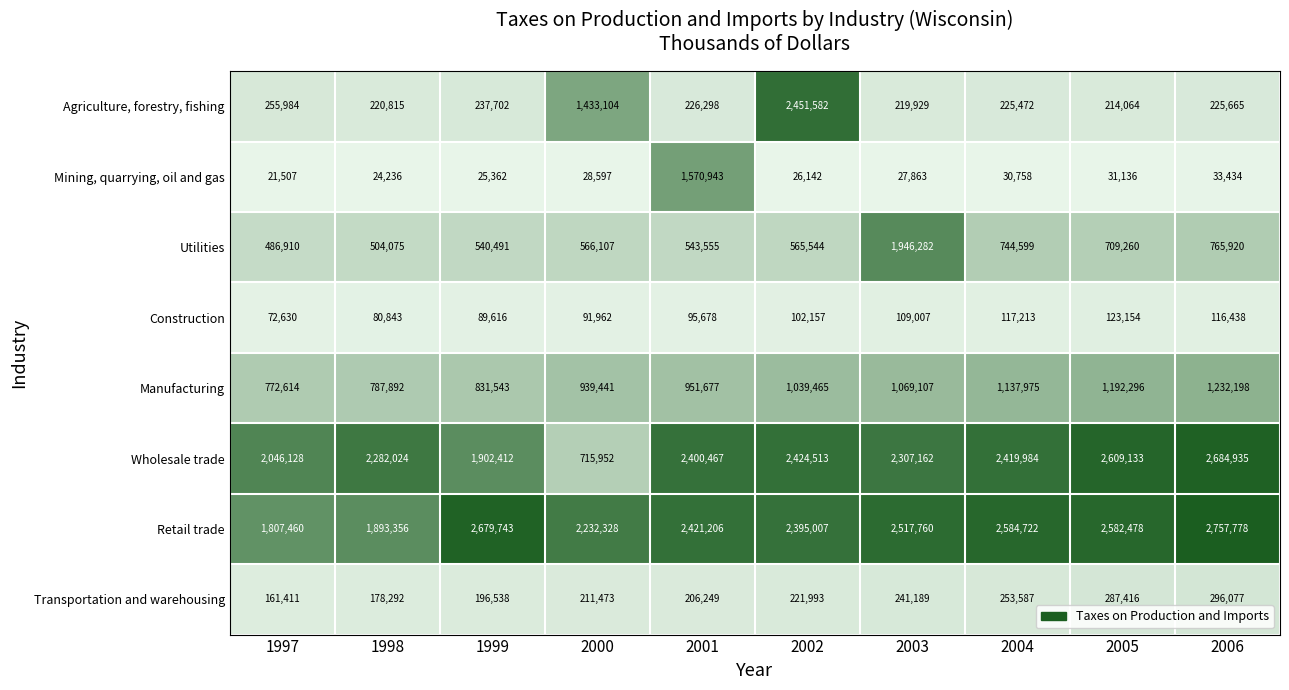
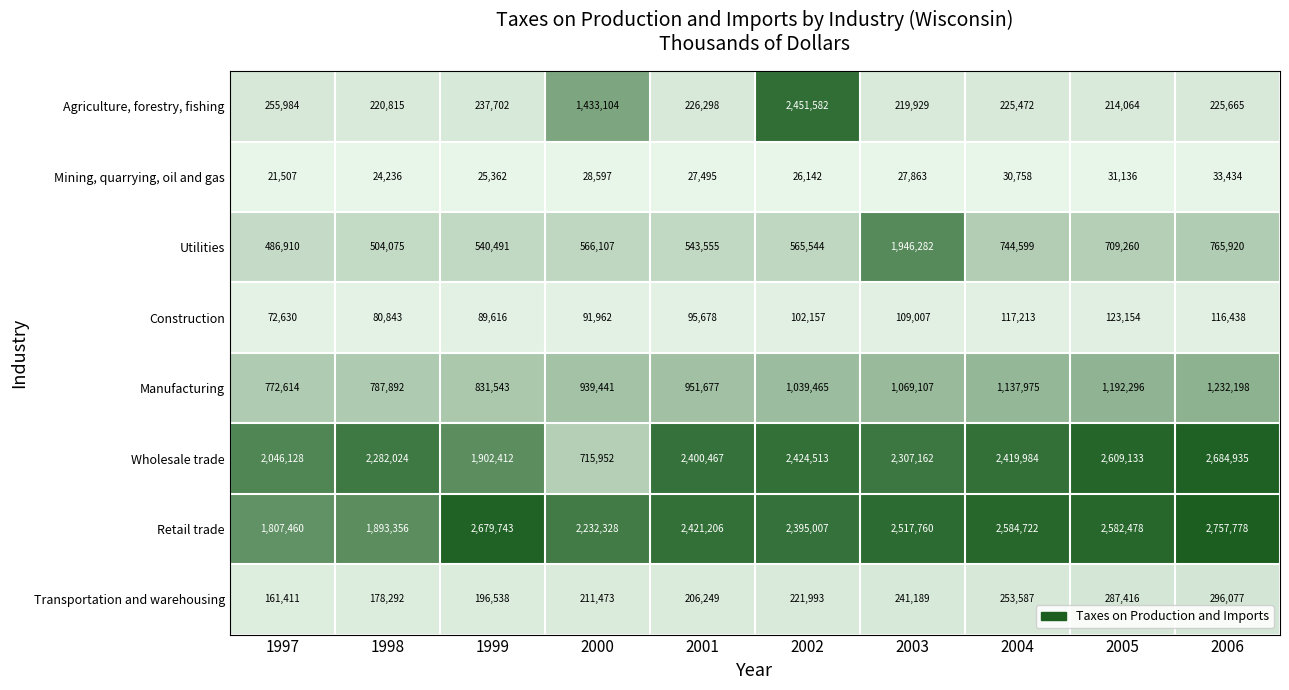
  {
    "Agriculture, forestry, fishing": {
      "1997": "255,984",
      "1998": "220,815",
      "1999": "237,702",
      "2000": "1,433,104",
      "2001": "226,298",
      "2002": "2,451,582",
      "2003": "219,929",
      "2004": "225,472",
      "2005": "214,064",
      "2006": "225,665"
    },
    "Mining, quarrying, oil and gas": {
      "1997": "21,507",
      "1998": "24,236",
      "1999": "25,362",
      "2000": "28,597",
-     "2001": "1,570,943",
+     "2001": "27,495",
      "2002": "26,142",
      "2003": "27,863",
      "2004": "30,758",
      "2005": "31,136",
      "2006": "33,434"
    },
    "Utilities": {
      "1997": "486,910",
      "1998": "504,075",
      "1999": "540,491",
      "2000": "566,107",
      "2001": "543,555",
      "2002": "565,544",
      "2003": "1,946,282",
      "2004": "744,599",
      "2005": "709,260",
      "2006": "765,920"
    },
    "Construction": {
      "1997": "72,630",
      "1998": "80,843",
      "1999": "89,616",
      "2000": "91,962",
      "2001": "95,678",
      "2002": "102,157",
      "2003": "109,007",
      "2004": "117,213",
      "2005": "123,154",
      "2006": "116,438"
    },
    "Manufacturing": {
      "1997": "772,614",
      "1998": "787,892",
      "1999": "831,543",
      "2000": "939,441",
      "2001": "951,677",
      "2002": "1,039,465",
      "2003": "1,069,107",
      "2004": "1,137,975",
      "2005": "1,192,296",
      "2006": "1,232,198"
    },
    "Wholesale trade": {
      "1997": "2,046,128",
      "1998": "2,282,024",
      "1999": "1,902,412",
      "2000": "715,952",
      "2001": "2,400,467",
      "2002": "2,424,513",
      "2003": "2,307,162",
      "2004": "2,419,984",
      "2005": "2,609,133",
      "2006": "2,684,935"
    },
    "Retail trade": {
      "1997": "1,807,460",
      "1998": "1,893,356",
      "1999": "2,679,743",
      "2000": "2,232,328",
      "2001": "2,421,206",
      "2002": "2,395,007",
      "2003": "2,517,760",
      "2004": "2,584,722",
      "2005": "2,582,478",
      "2006": "2,757,778"
    },
    "Transportation and warehousing": {
      "1997": "161,411",
      "1998": "178,292",
      "1999": "196,538",
      "2000": "211,473",
      "2001": "206,249",
      "2002": "221,993",
      "2003": "241,189",
      "2004": "253,587",
      "2005": "287,416",
      "2006": "296,077"
    }
  }
